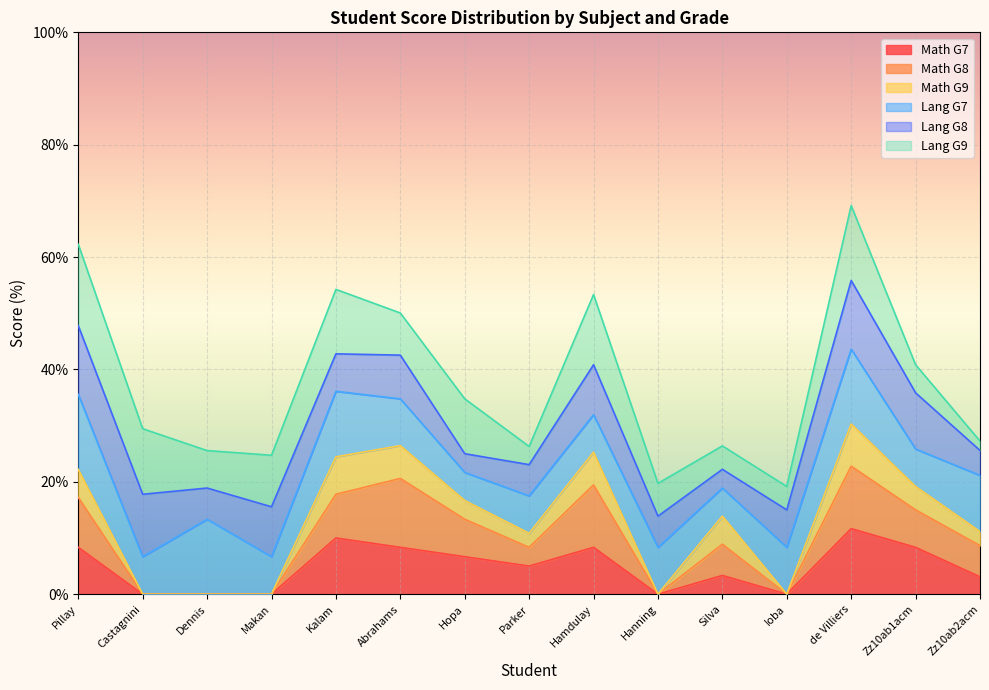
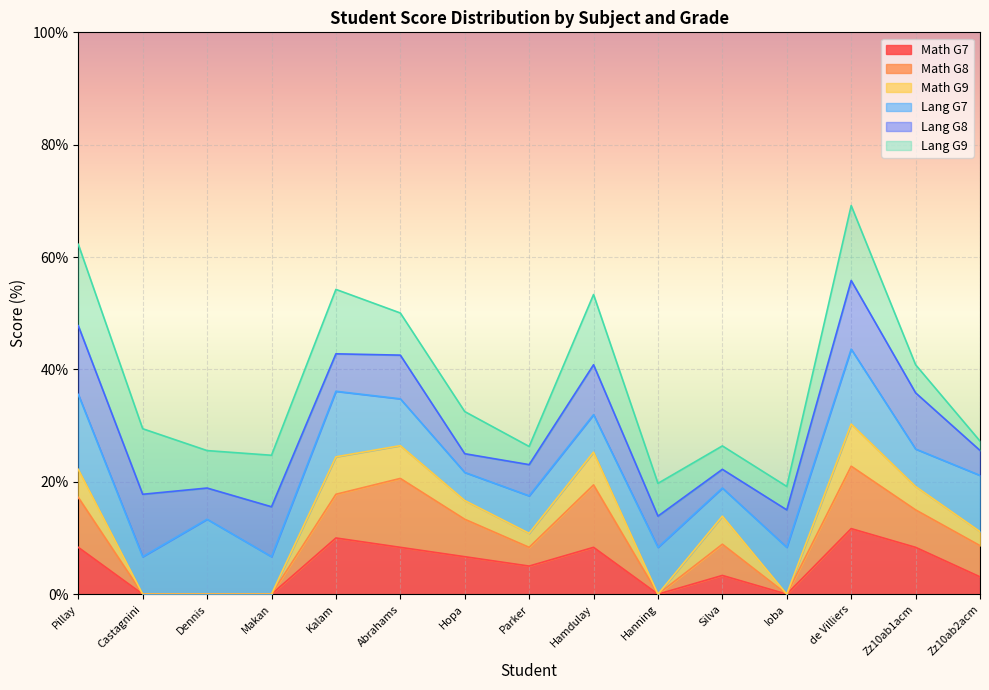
  {
    "Math G7": {
      "Pillay": "8%",
      "Kalam": "10%",
      "Abrahams": "8%",
      "Hopa": "7%",
      "Parker": "5%",
      "Hamdulay": "8%",
      "Silva": "3%",
      "de Villiers": "12%",
      "Zz10ab1acm": "8%",
      "Zz10ab2acm": "3%"
    },
    "Math G8": {
      "Pillay": "9%",
      "Kalam": "8%",
      "Abrahams": "12%",
      "Hopa": "7%",
      "Parker": "3%",
      "Hamdulay": "11%",
      "Silva": "6%",
      "de Villiers": "11%",
      "Zz10ab1acm": "7%",
      "Zz10ab2acm": "6%"
    },
    "Math G9": {
      "Pillay": "5%",
      "Kalam": "7%",
      "Abrahams": "6%",
      "Hopa": "3%",
      "Parker": "3%",
      "Hamdulay": "6%",
      "Silva": "5%",
      "de Villiers": "8%",
      "Zz10ab1acm": "4%",
      "Zz10ab2acm": "3%"
    },
    "Lang G9": {
      "Pillay": "15%",
      "Castagnini": "12%",
      "Dennis": "7%",
      "Makan": "9%",
      "Kalam": "11%",
      "Abrahams": "8%",
-     "Hopa": "10%",
+     "Hopa": "8%",
      "Parker": "3%",
      "Hamdulay": "13%",
      "Hanning": "6%",
      "Silva": "4%",
      "Ioba": "4%",
      "de Villiers": "13%",
      "Zz10ab1acm": "5%",
      "Zz10ab2acm": "2%"
    }
  }
